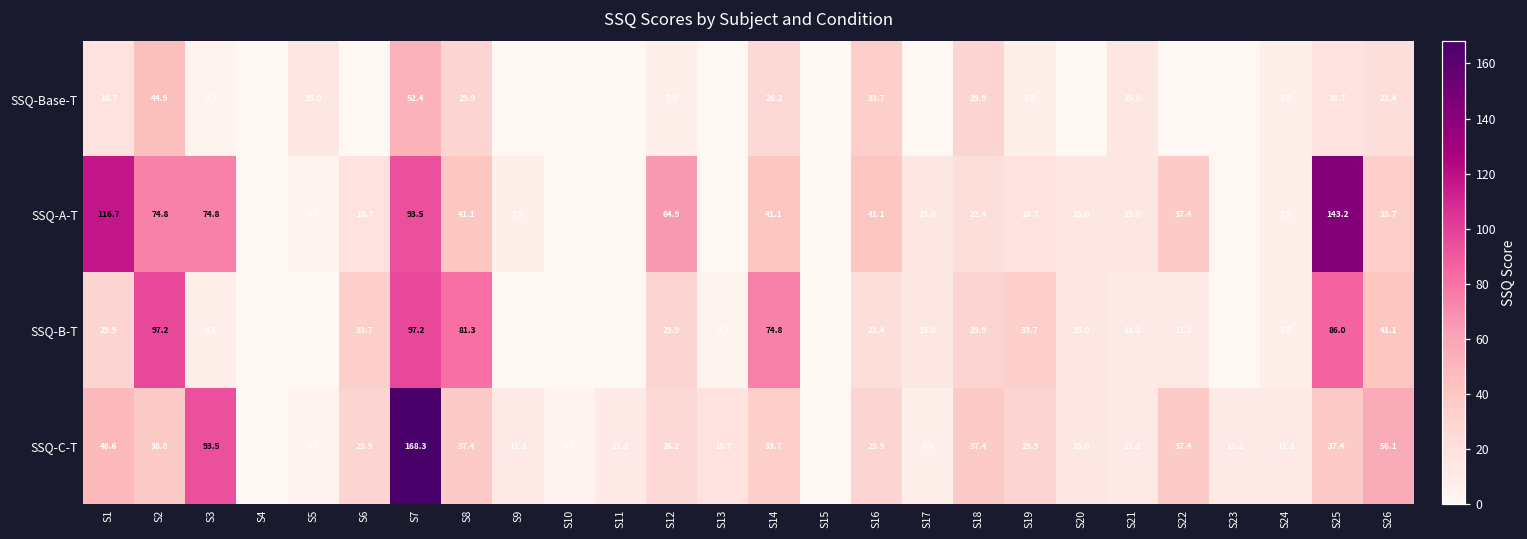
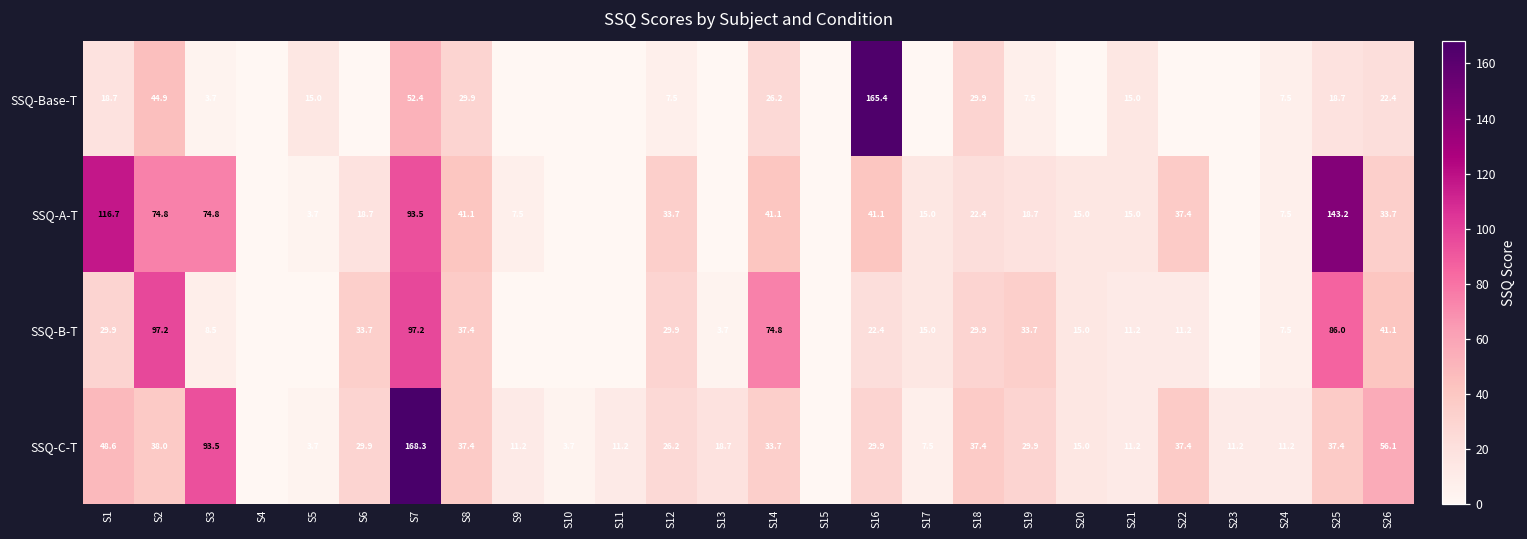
  {
    "SSQ-Base-T": {
      "S2": 44.9,
      "S7": 52.4,
-     "S16": 33.7
+     "S16": 165.4
    },
    "SSQ-A-T": {
      "S1": 116.7,
      "S2": 74.8,
      "S3": 74.8,
      "S7": 93.5,
      "S8": 41.1,
-     "S12": 64.9,
+     "S12": 33.7,
      "S14": 41.1,
      "S16": 41.1,
      "S22": 37.4,
      "S25": 143.2,
      "S26": 33.7
    },
    "SSQ-B-T": {
      "S2": 97.2,
      "S6": 33.7,
      "S7": 97.2,
-     "S8": 81.3,
+     "S8": 37.4,
      "S14": 74.8,
      "S19": 33.7,
      "S25": 86.0,
      "S26": 41.1
    },
    "SSQ-C-T": {
      "S1": 48.6,
      "S2": 38.0,
      "S3": 93.5,
      "S7": 168.3,
      "S8": 37.4,
      "S14": 33.7,
      "S18": 37.4,
      "S22": 37.4,
      "S25": 37.4,
      "S26": 56.1
    }
  }
